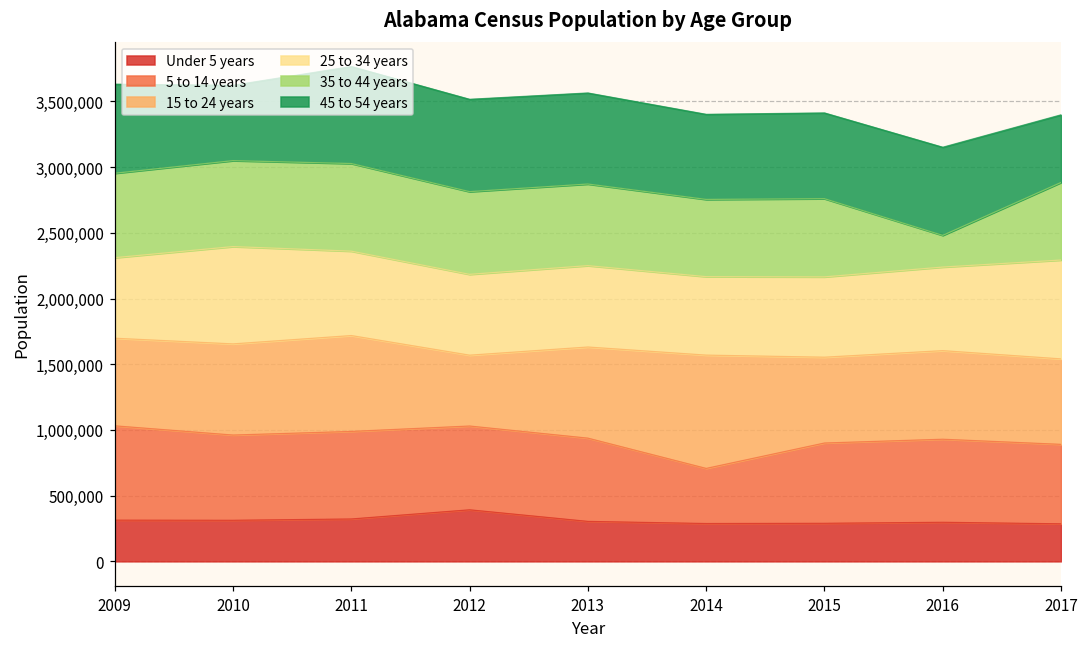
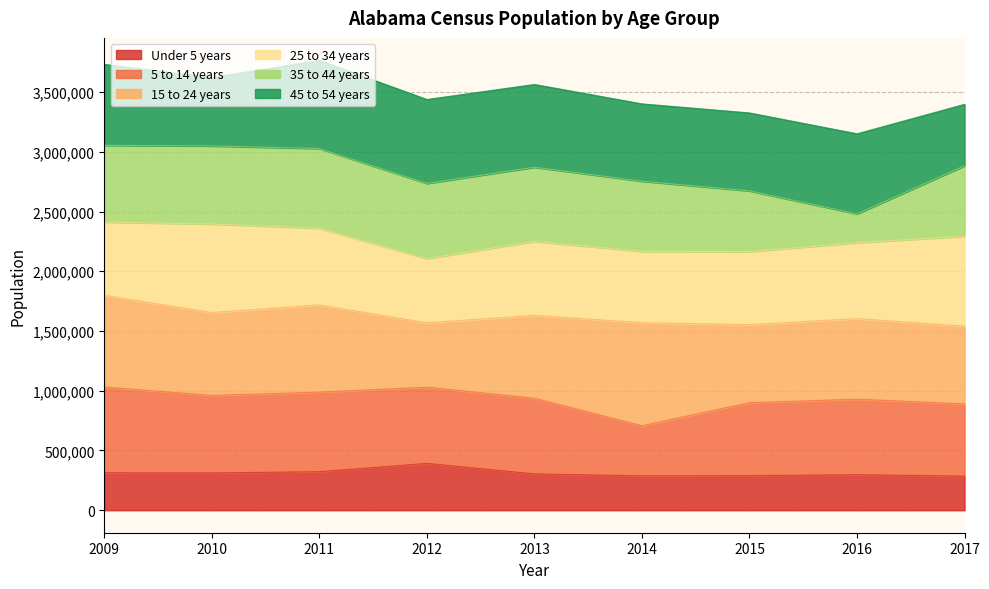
  {
    "Under 5 years": {
      "2009": "310,000",
      "2010": "310,000",
      "2011": "320,000",
      "2012": "390,000",
      "2013": "300,000",
      "2014": "290,000",
      "2015": "290,000",
      "2016": "300,000",
      "2017": "290,000"
    },
    "5 to 14 years": {
      "2009": "720,000",
      "2010": "650,000",
      "2011": "670,000",
      "2012": "640,000",
      "2013": "630,000",
      "2014": "420,000",
      "2015": "610,000",
      "2016": "630,000",
      "2017": "600,000"
    },
    "15 to 24 years": {
-     "2009": "670,000",
+     "2009": "770,000",
      "2010": "690,000",
      "2011": "730,000",
      "2012": "540,000",
      "2013": "690,000",
      "2014": "860,000",
      "2015": "650,000",
      "2016": "670,000",
      "2017": "650,000"
    },
    "25 to 34 years": {
      "2009": "610,000",
      "2010": "740,000",
      "2011": "640,000",
-     "2012": "610,000",
+     "2012": "540,000",
      "2013": "620,000",
      "2014": "600,000",
      "2015": "610,000",
      "2016": "640,000",
      "2017": "750,000"
    },
    "35 to 44 years": {
      "2009": "640,000",
      "2010": "650,000",
      "2011": "670,000",
      "2012": "630,000",
      "2013": "620,000",
      "2014": "590,000",
-     "2015": "600,000",
+     "2015": "510,000",
      "2016": "240,000",
      "2017": "590,000"
    },
    "45 to 54 years": {
      "2009": "680,000",
      "2012": "700,000",
      "2013": "690,000",
      "2014": "650,000",
      "2015": "650,000",
      "2016": "670,000",
      "2017": "510,000"
    }
  }
